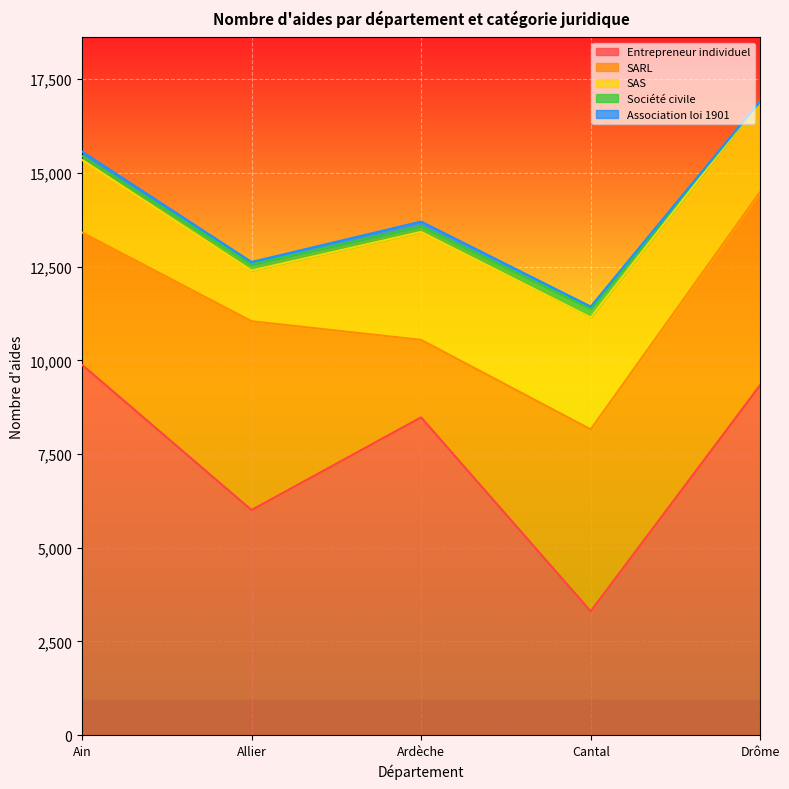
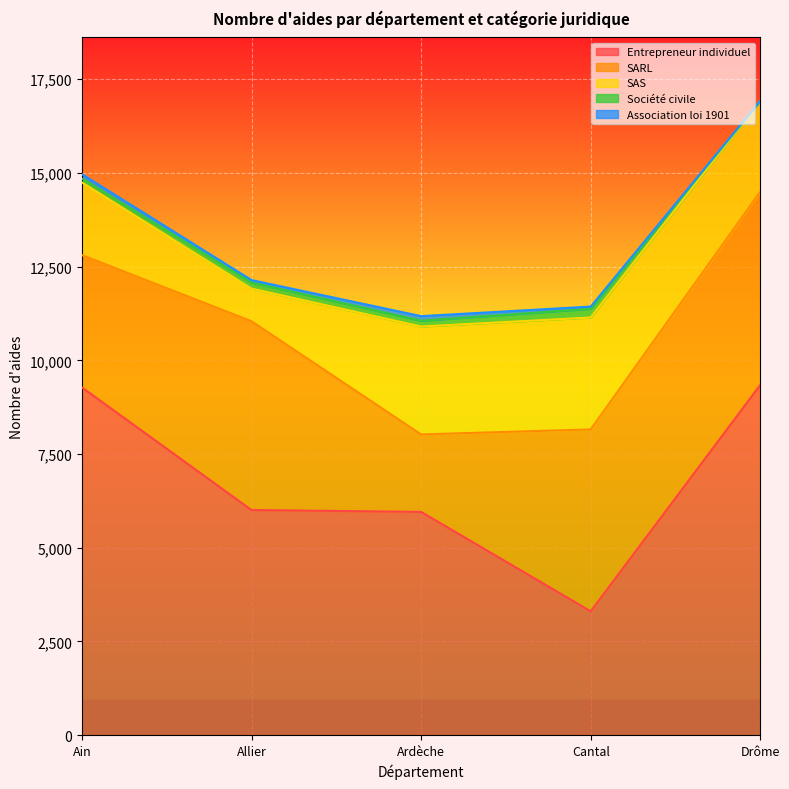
  {
    "Entrepreneur individuel": {
-     "Ain": "9,900",
+     "Ain": "9,300",
      "Allier": "6,000",
-     "Ardèche": "8,500",
+     "Ardèche": "6,000",
      "Cantal": "3,300",
      "Drôme": "9,300"
    },
    "SARL": {
      "Ain": "3,500",
      "Allier": "5,000",
      "Ardèche": "2,100",
      "Cantal": "4,900",
      "Drôme": "5,200"
    },
    "SAS": {
      "Ain": "1,900",
-     "Allier": "1,400",
+     "Allier": "900",
      "Ardèche": "2,900",
      "Cantal": "3,000"
    },
    "Société civile": {
      "Ain": "100",
      "Ardèche": "200"
    },
    "Association loi 1901": {
      "Ain": "100",
      "Ardèche": "100"
    }
  }
